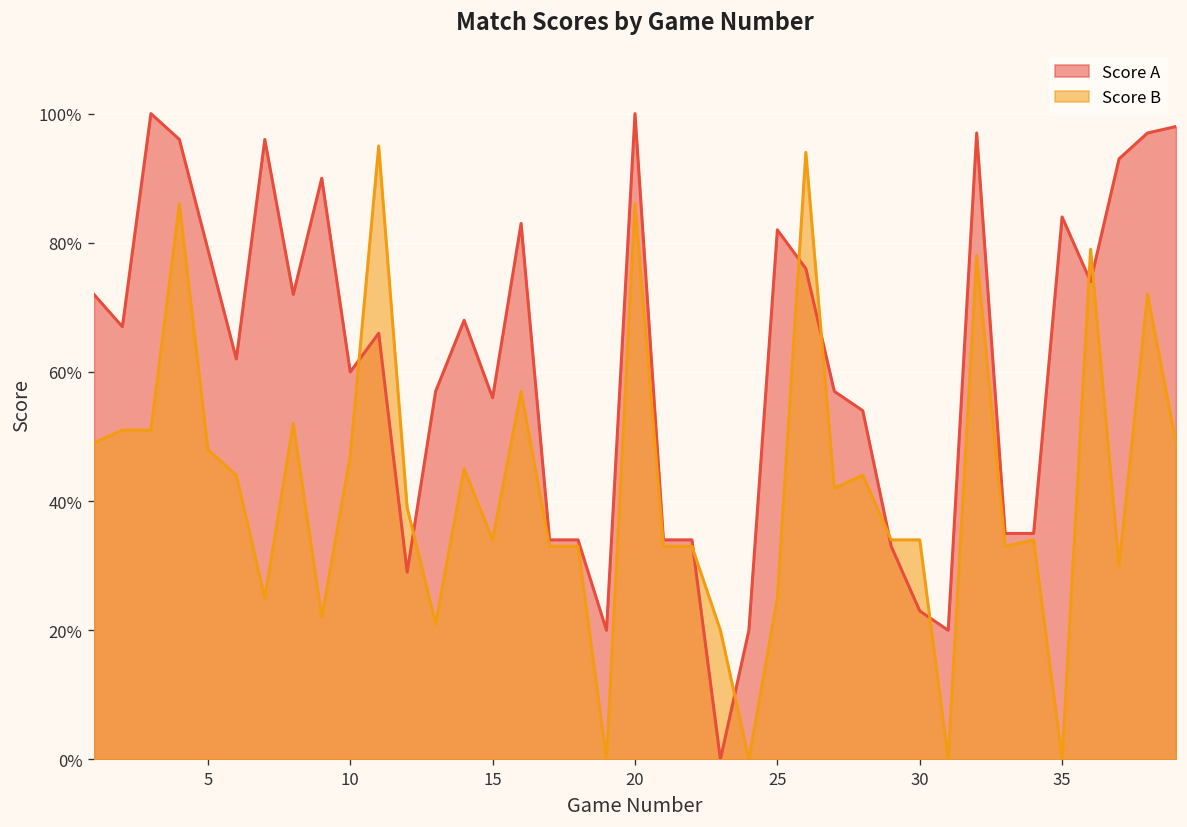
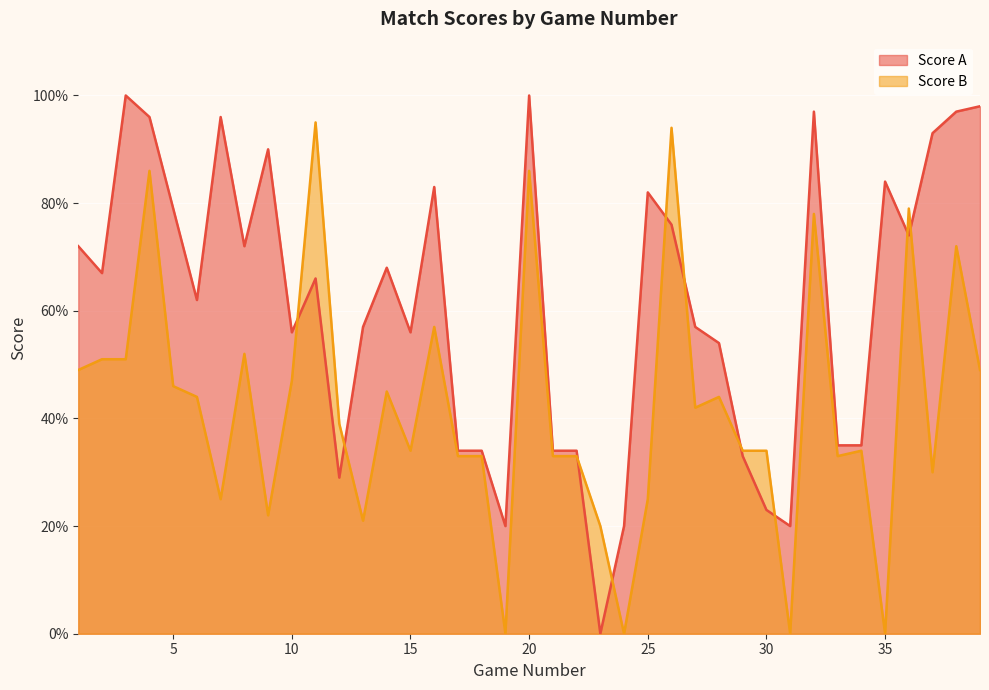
  {
    "Score A": {
      "5": "79%",
-     "10": "60%",
+     "10": "56%",
      "15": "56%",
      "20": "100%",
      "25": "82%",
      "30": "23%",
      "35": "84%"
    },
    "Score B": {
-     "5": "48%",
+     "5": "46%",
      "10": "47%",
      "15": "34%",
      "20": "86%",
      "25": "25%",
      "30": "34%",
      "35": "0%"
    }
  }
